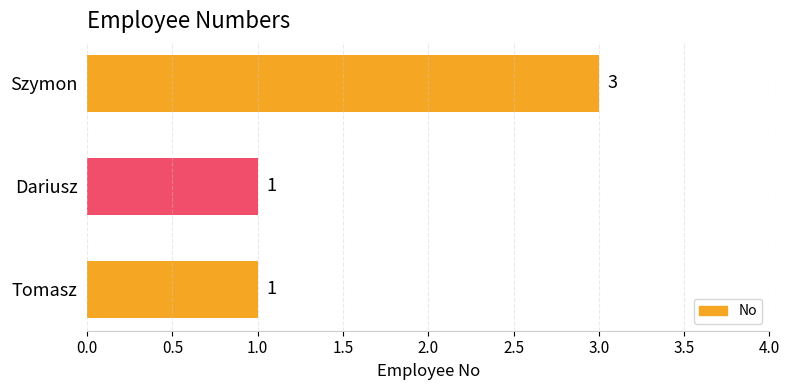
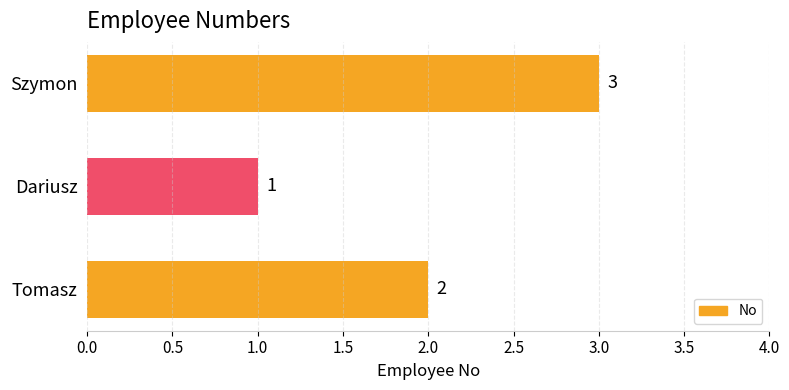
  {
    "Szymon": 3,
    "Dariusz": 1,
-   "Tomasz": 1
+   "Tomasz": 2
  }
